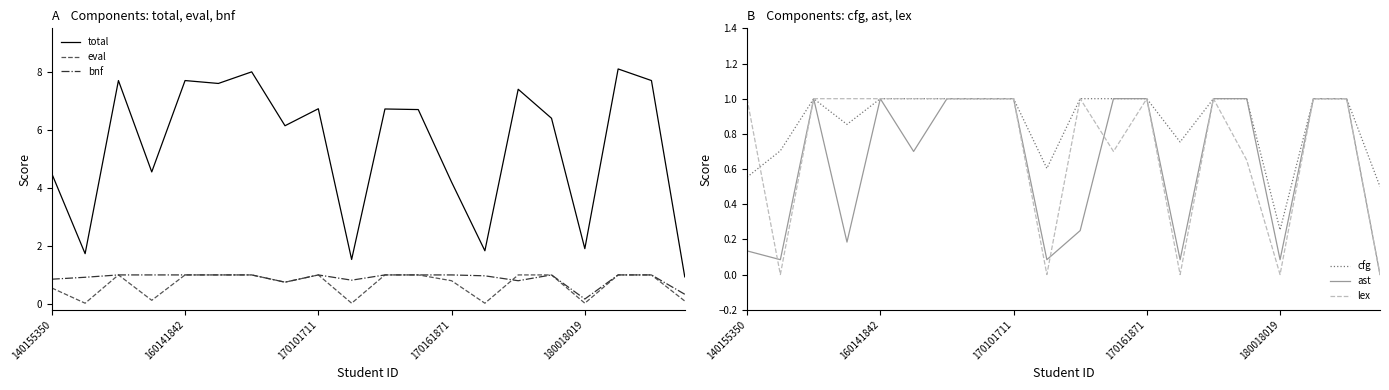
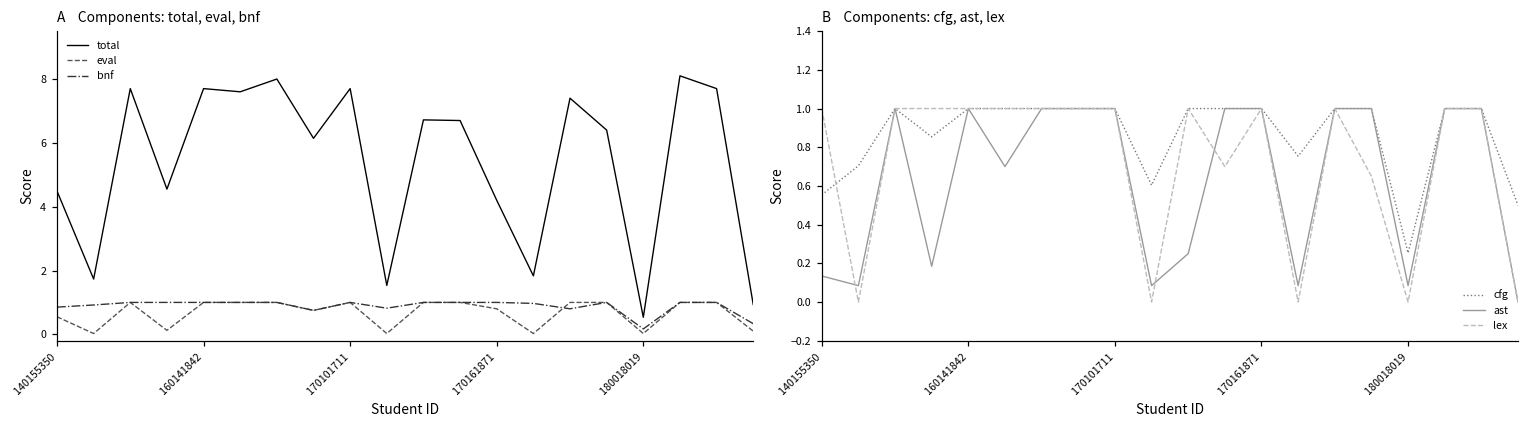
  {
    "A Components: total, eval, bnf": {
      "total": {
        "140155350": 4.5,
        "160141842": 7.7,
-       "170101711": 6.7,
+       "170101711": 7.7,
        "170161871": 4.2,
-       "180018019": 1.9
+       "180018019": 0.5
      }
    }
  }
